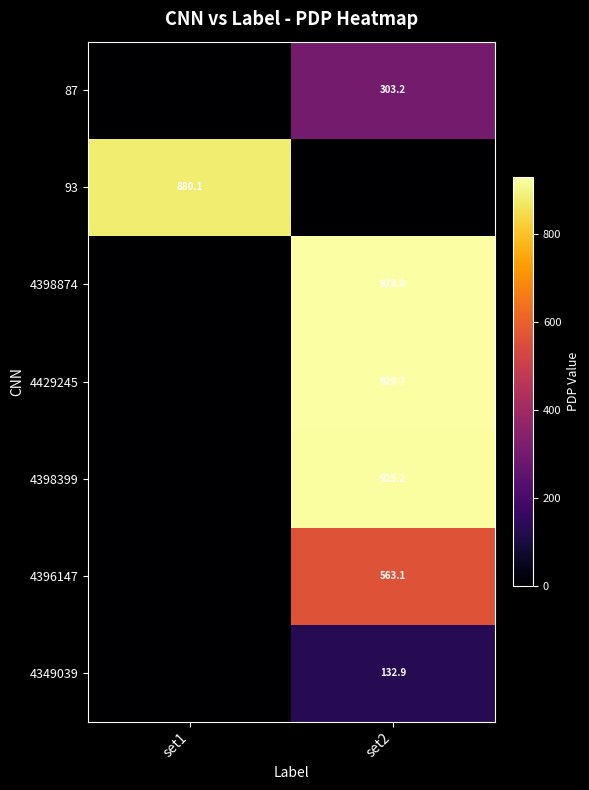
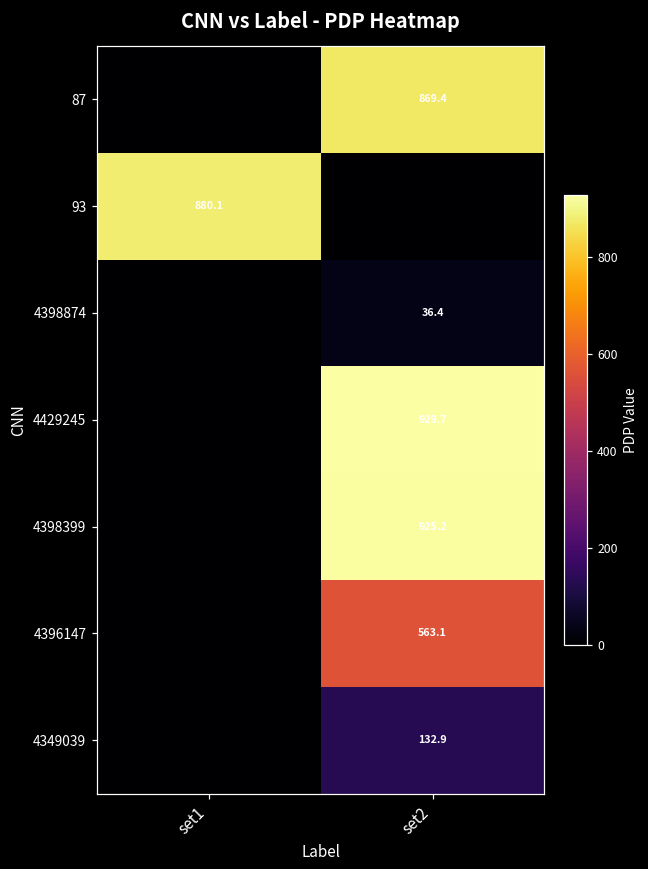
  {
    "87": {
-     "set2": 303.2
+     "set2": 869.4
    },
    "93": {
      "set1": 880.1
    },
    "4398874": {
-     "set2": 928.8
+     "set2": 36.4
    },
    "4429245": {
      "set2": 929.7
    },
    "4398399": {
      "set2": 925.2
    },
    "4396147": {
      "set2": 563.1
    },
    "4349039": {
      "set2": 132.9
    }
  }
